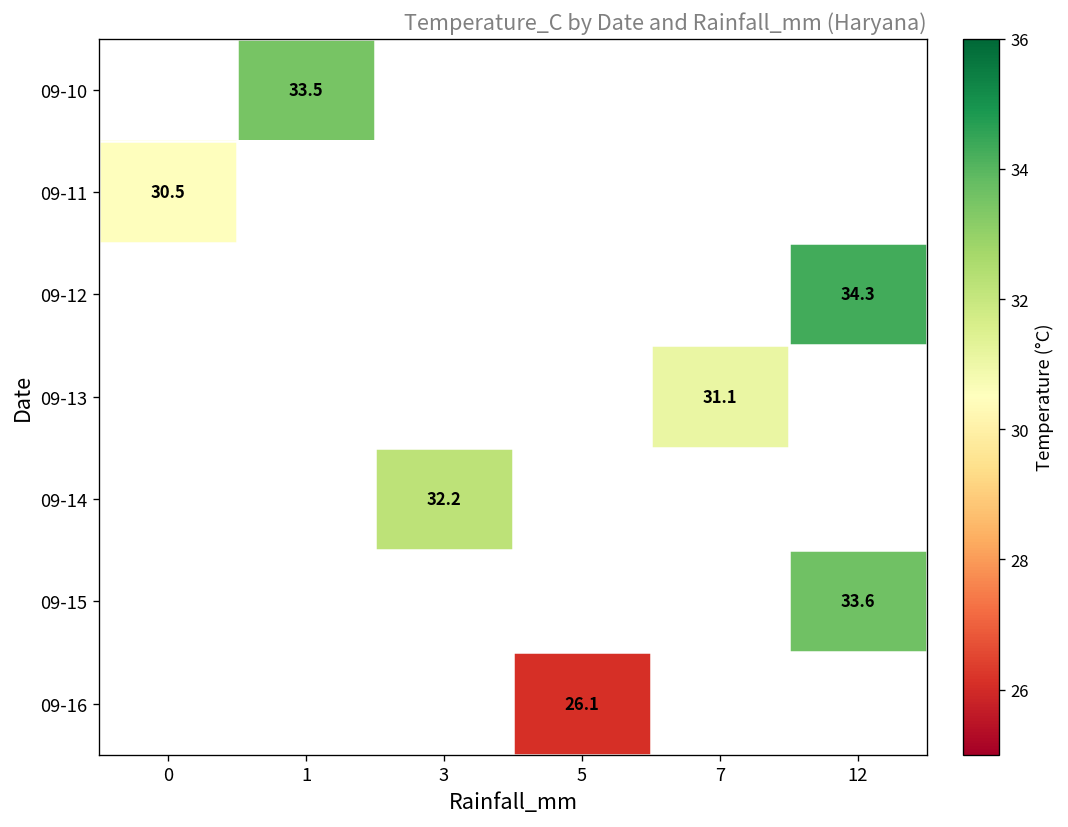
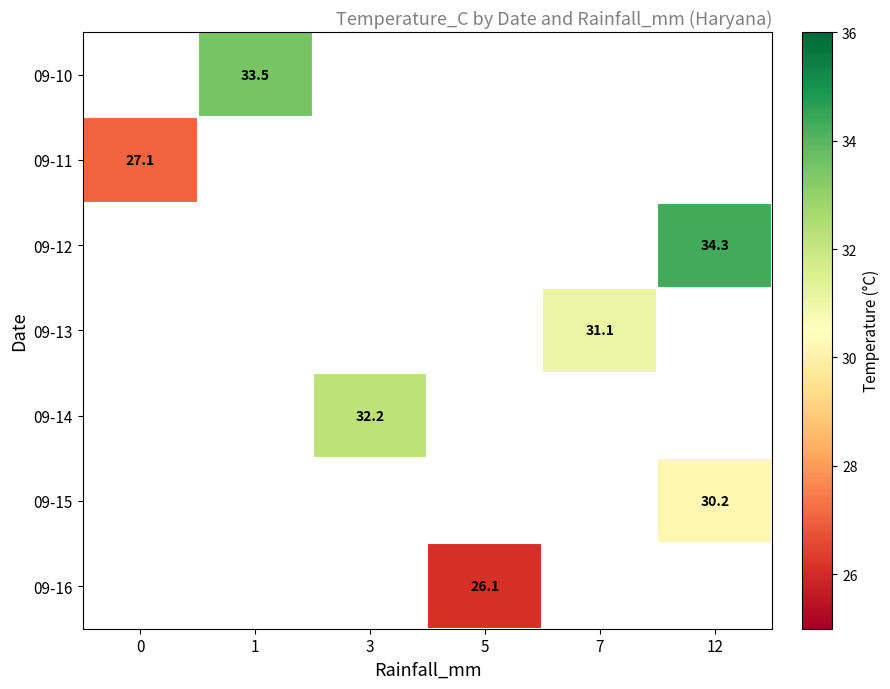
  {
    "09-10": {
      "1": 33.5
    },
    "09-11": {
-     "0": 30.5
+     "0": 27.1
    },
    "09-12": {
      "12": 34.3
    },
    "09-13": {
      "7": 31.1
    },
    "09-14": {
      "3": 32.2
    },
    "09-15": {
-     "12": 33.6
+     "12": 30.2
    },
    "09-16": {
      "5": 26.1
    }
  }
